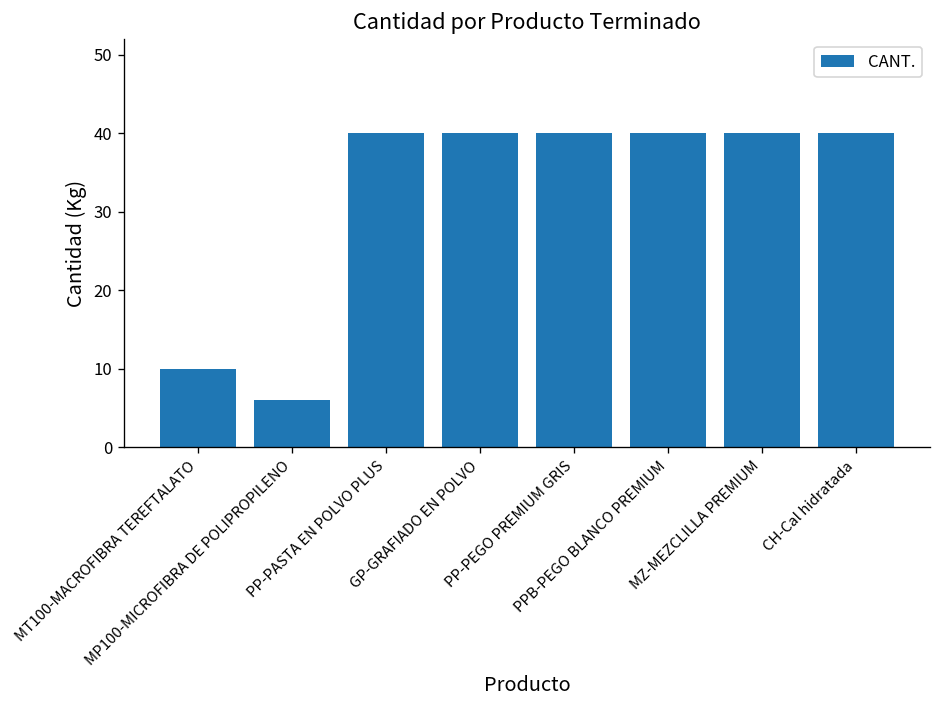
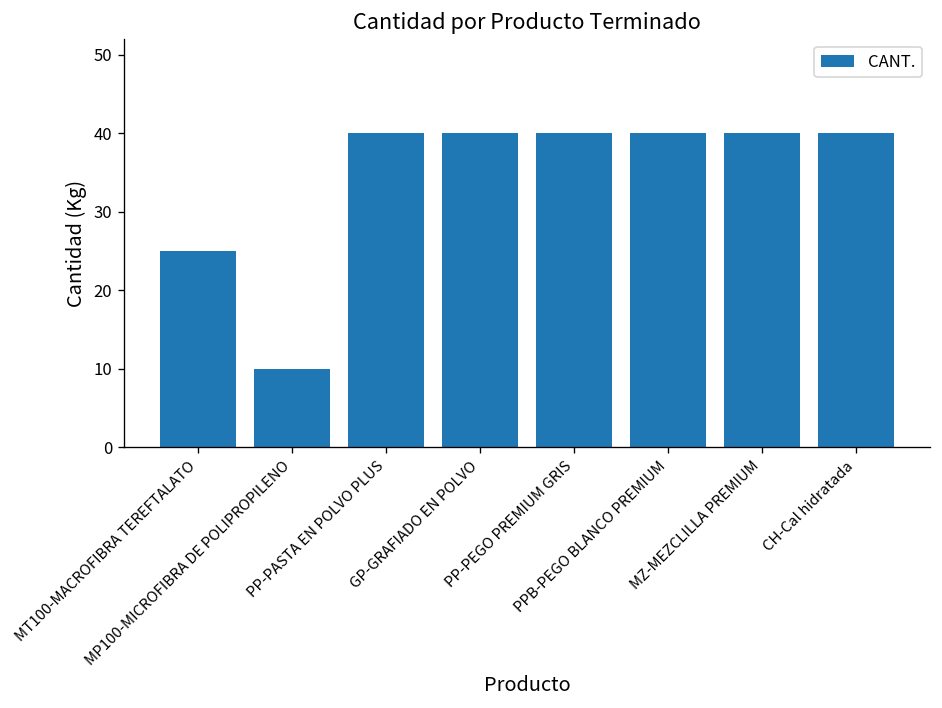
  {
-   "MT100-MACROFIBRA TEREFTALATO": 10,
-   "MP100-MICROFIBRA DE POLIPROPILENO": 6,
+   "MT100-MACROFIBRA TEREFTALATO": 25,
+   "MP100-MICROFIBRA DE POLIPROPILENO": 10,
    "PP-PASTA EN POLVO PLUS": 40,
    "GP-GRAFIADO EN POLVO": 40,
    "PP-PEGO PREMIUM GRIS": 40,
    "PPB-PEGO BLANCO PREMIUM": 40,
    "MZ-MEZCLILLA PREMIUM": 40,
    "CH-Cal hidratada": 40
  }
